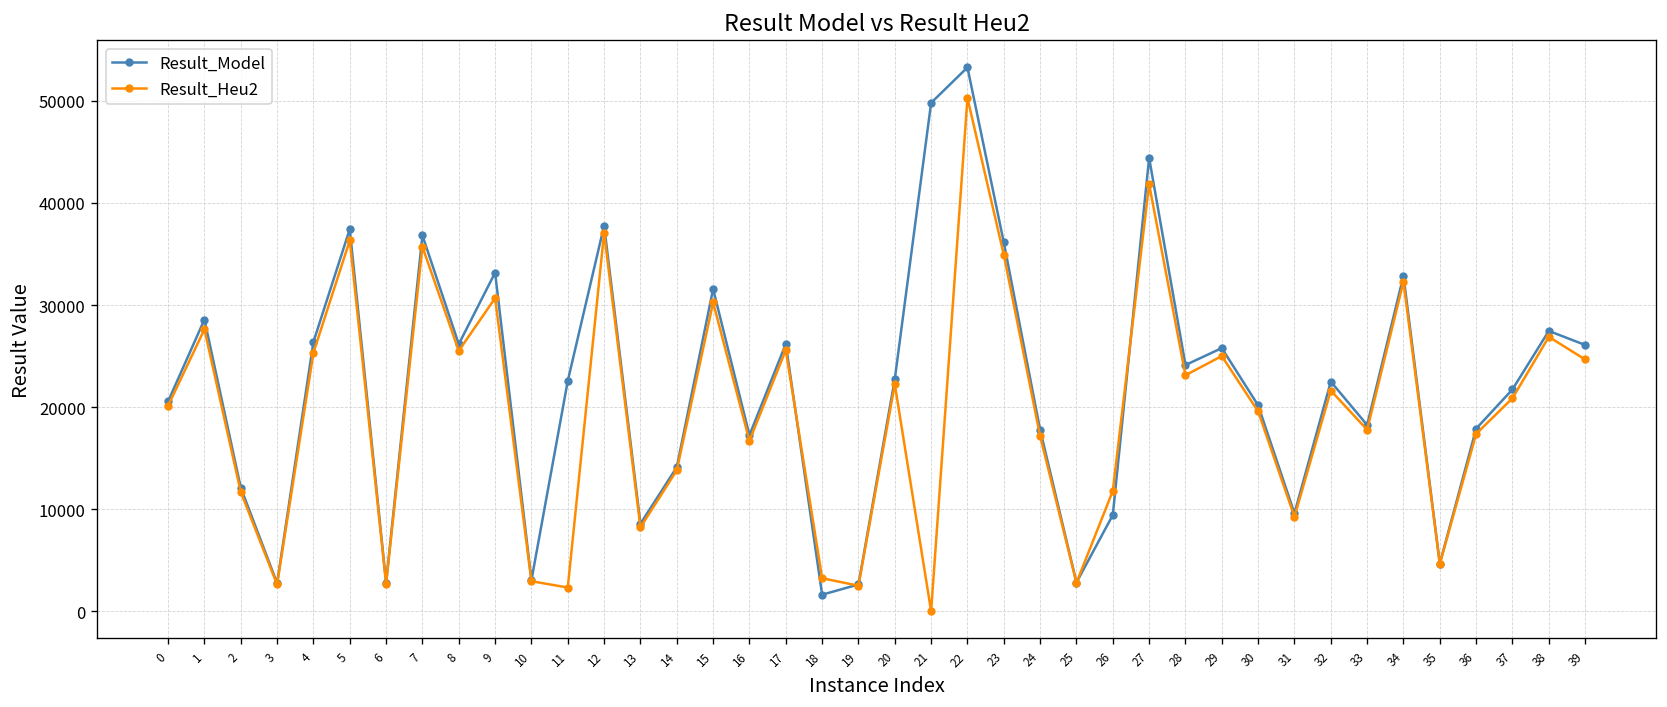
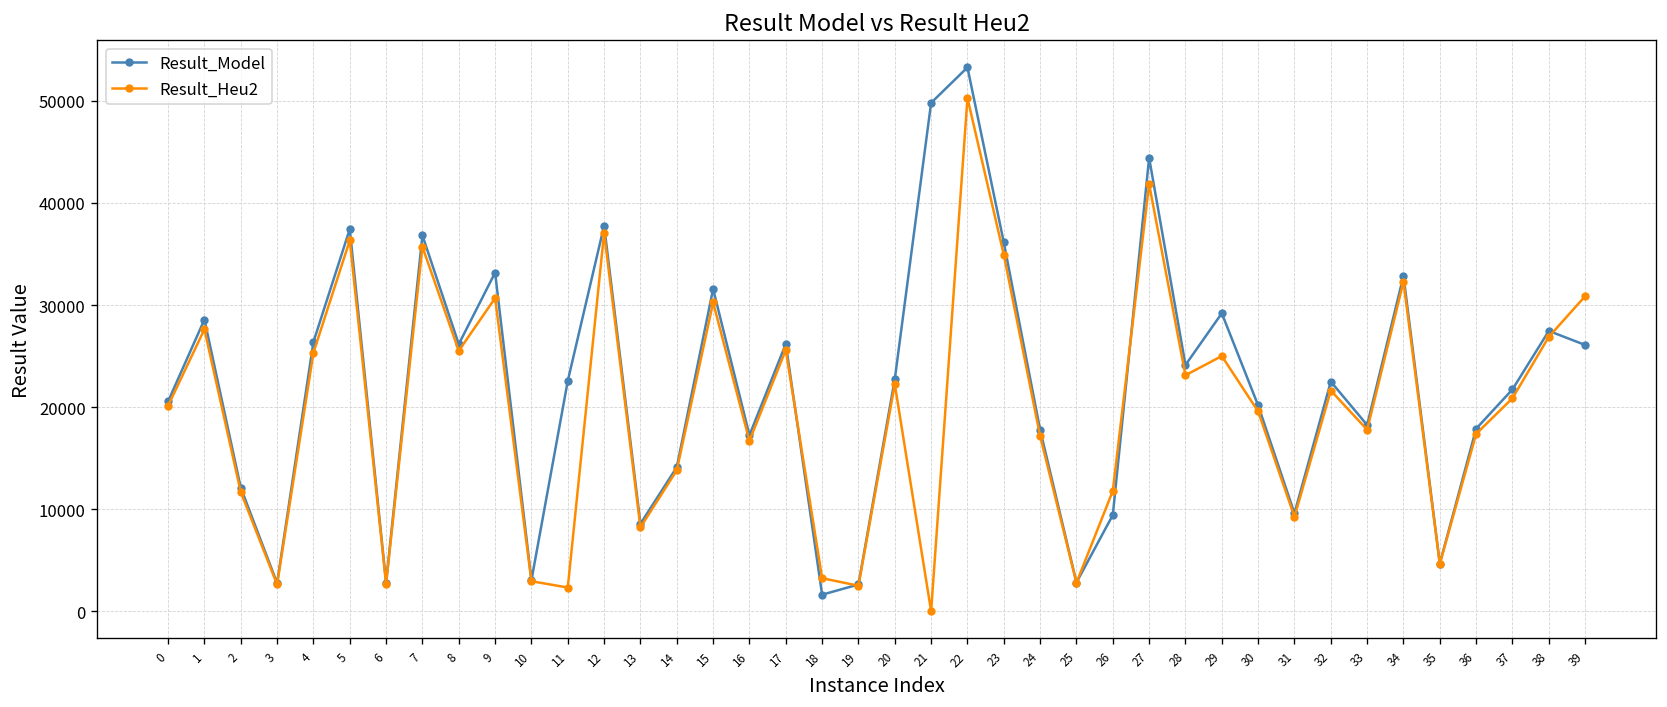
  {
    "Result_Model": {
      "0": 21000,
      "1": 29000,
      "2": 12000,
      "4": 26000,
      "5": 37000,
      "7": 37000,
      "8": 26000,
      "9": 33000,
      "11": 23000,
      "12": 38000,
      "13": 9000,
      "15": 32000,
      "16": 17000,
      "17": 26000,
      "18": 2000,
      "20": 23000,
      "21": 50000,
      "22": 53000,
      "23": 36000,
      "24": 18000,
      "26": 9000,
      "27": 44000,
      "28": 24000,
-     "29": 26000,
+     "29": 29000,
      "30": 20000,
      "31": 10000,
      "32": 22000,
      "33": 18000,
      "34": 33000,
      "36": 18000,
      "37": 22000,
      "38": 27000,
      "39": 26000
    },
    "Result_Heu2": {
      "0": 20000,
      "1": 28000,
      "2": 12000,
      "4": 25000,
      "5": 36000,
      "7": 36000,
      "8": 26000,
      "9": 31000,
      "11": 2000,
      "12": 37000,
      "13": 8000,
      "15": 30000,
      "16": 17000,
      "17": 26000,
      "18": 3000,
      "20": 22000,
      "21": 0,
      "22": 50000,
      "23": 35000,
      "24": 17000,
      "26": 12000,
      "27": 42000,
      "28": 23000,
      "29": 25000,
      "30": 20000,
      "31": 9000,
      "32": 22000,
      "33": 18000,
      "34": 32000,
      "36": 17000,
      "37": 21000,
      "38": 27000,
-     "39": 25000
+     "39": 31000
    }
  }
